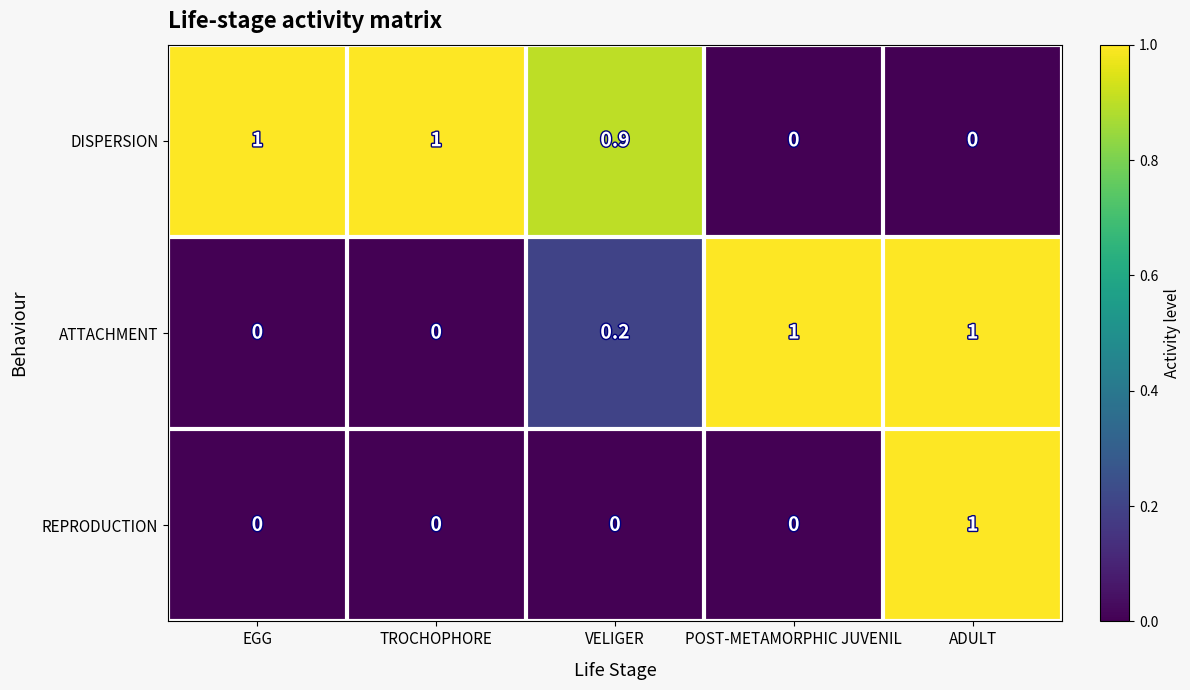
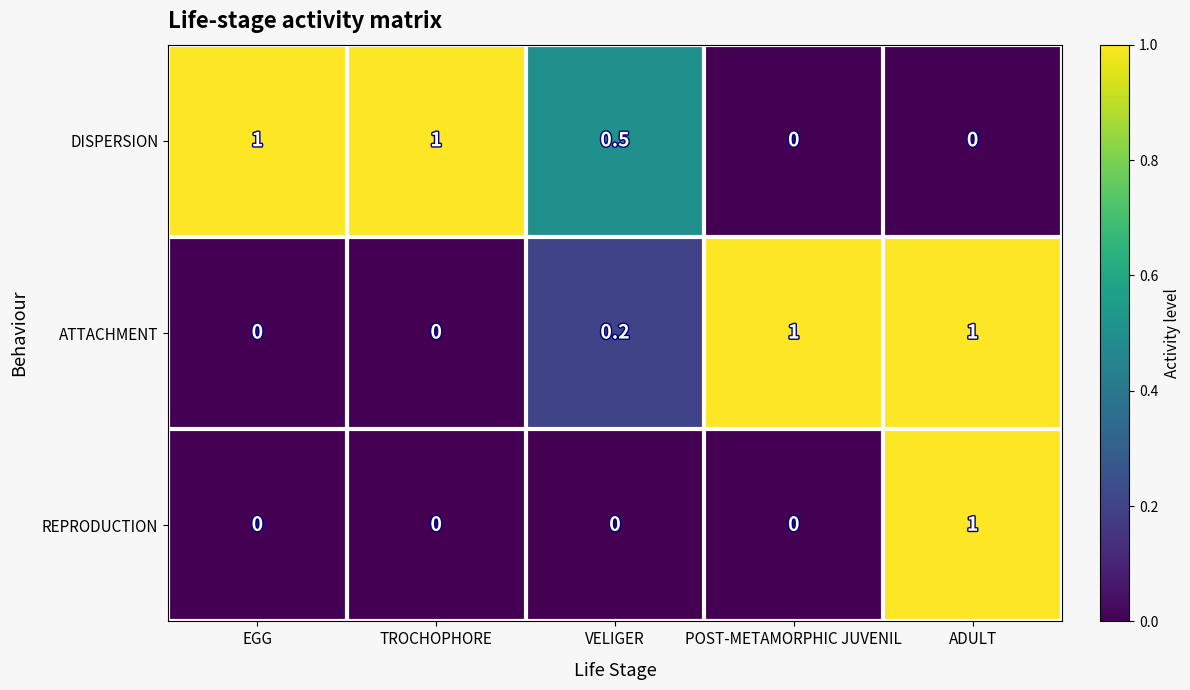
  {
    "DISPERSION": {
      "EGG": 1,
      "TROCHOPHORE": 1,
-     "VELIGER": 0.9,
+     "VELIGER": 0.5,
      "POST-METAMORPHIC JUVENIL": 0,
      "ADULT": 0
    },
    "ATTACHMENT": {
      "EGG": 0,
      "TROCHOPHORE": 0,
      "VELIGER": 0.2,
      "POST-METAMORPHIC JUVENIL": 1,
      "ADULT": 1
    },
    "REPRODUCTION": {
      "EGG": 0,
      "TROCHOPHORE": 0,
      "VELIGER": 0,
      "POST-METAMORPHIC JUVENIL": 0,
      "ADULT": 1
    }
  }
